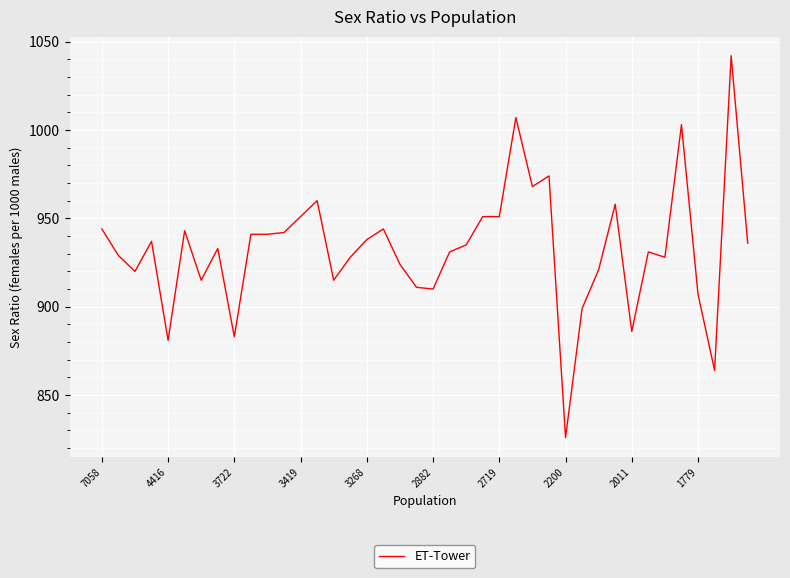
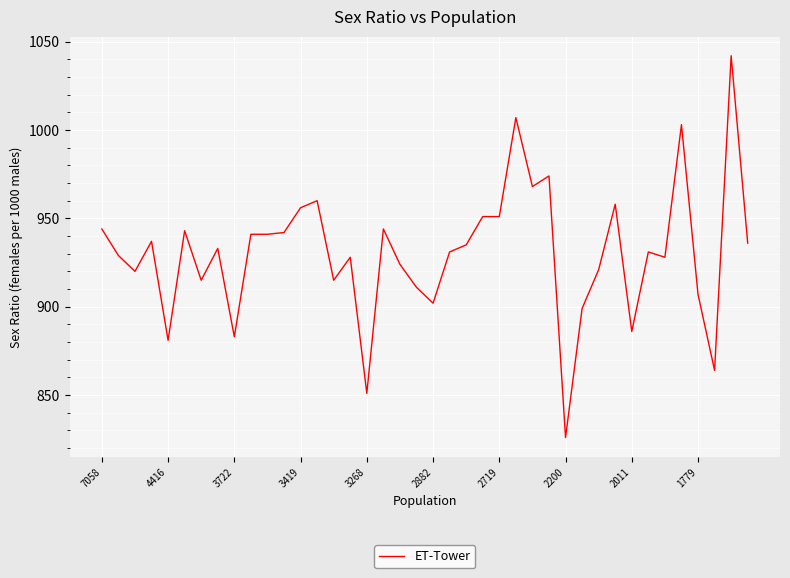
  {
    "7058": 944,
    "4416": 881,
    "3722": 883,
-   "3419": 951,
-   "3268": 938,
-   "2882": 910,
+   "3419": 956,
+   "3268": 851,
+   "2882": 902,
    "2719": 951,
    "2200": 826,
    "2011": 886,
    "1779": 907
  }
